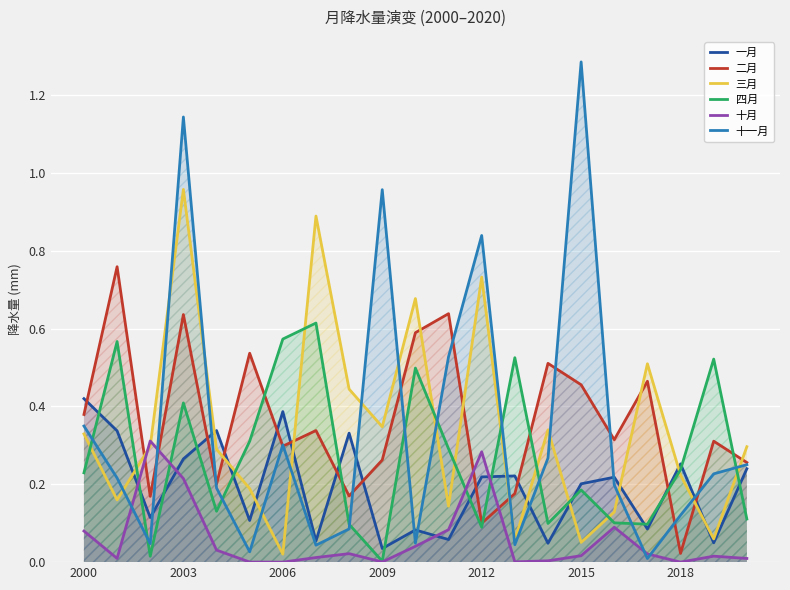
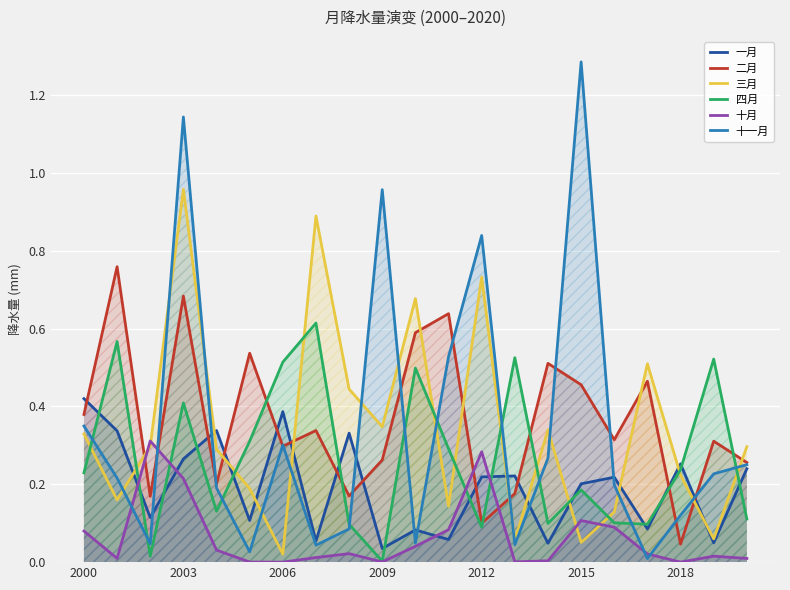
  {
    "二月": {
      "2000": 0.38,
-     "2003": 0.64,
+     "2003": 0.68,
      "2009": 0.26,
      "2012": 0.10,
      "2015": 0.46,
-     "2018": 0.02
+     "2018": 0.05
    },
    "三月": {
      "2000": 0.33,
      "2003": 0.96,
      "2006": 0.02,
      "2009": 0.35,
      "2012": 0.73,
      "2015": 0.05,
      "2018": 0.22
    },
    "四月": {
      "2000": 0.23,
      "2003": 0.41,
-     "2006": 0.57,
+     "2006": 0.51,
      "2012": 0.09,
      "2015": 0.19,
      "2018": 0.24
    },
    "十月": {
      "2000": 0.08,
      "2003": 0.21,
      "2006": 0.00,
      "2012": 0.28,
-     "2015": 0.02,
+     "2015": 0.11,
      "2018": 0.00
    }
  }
